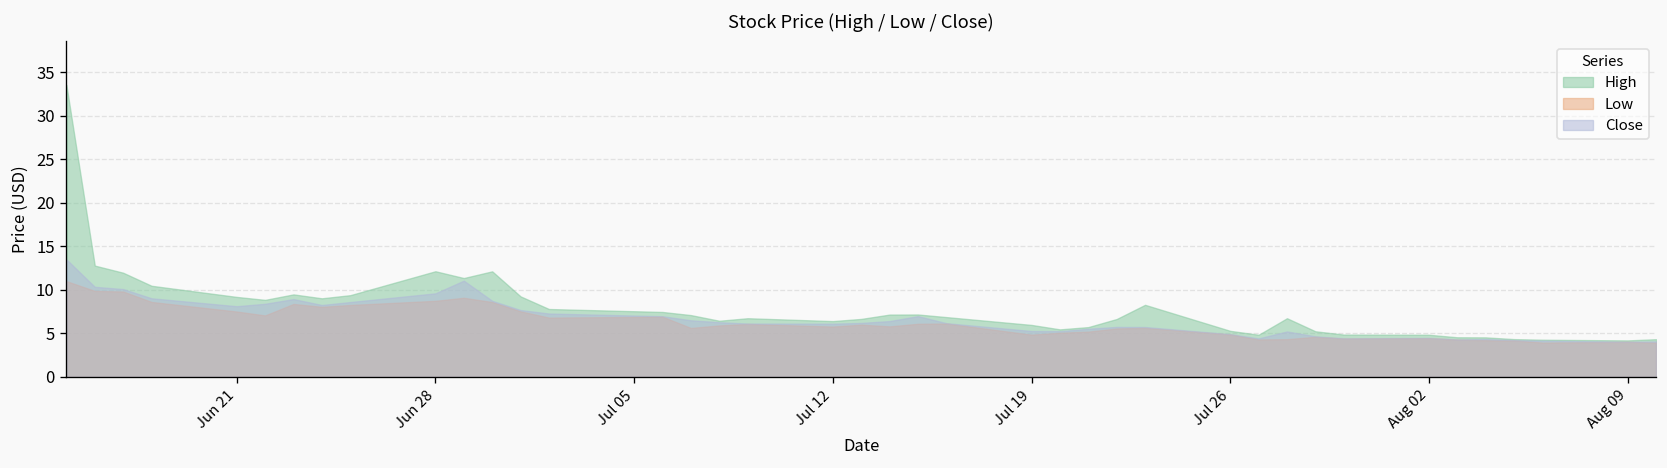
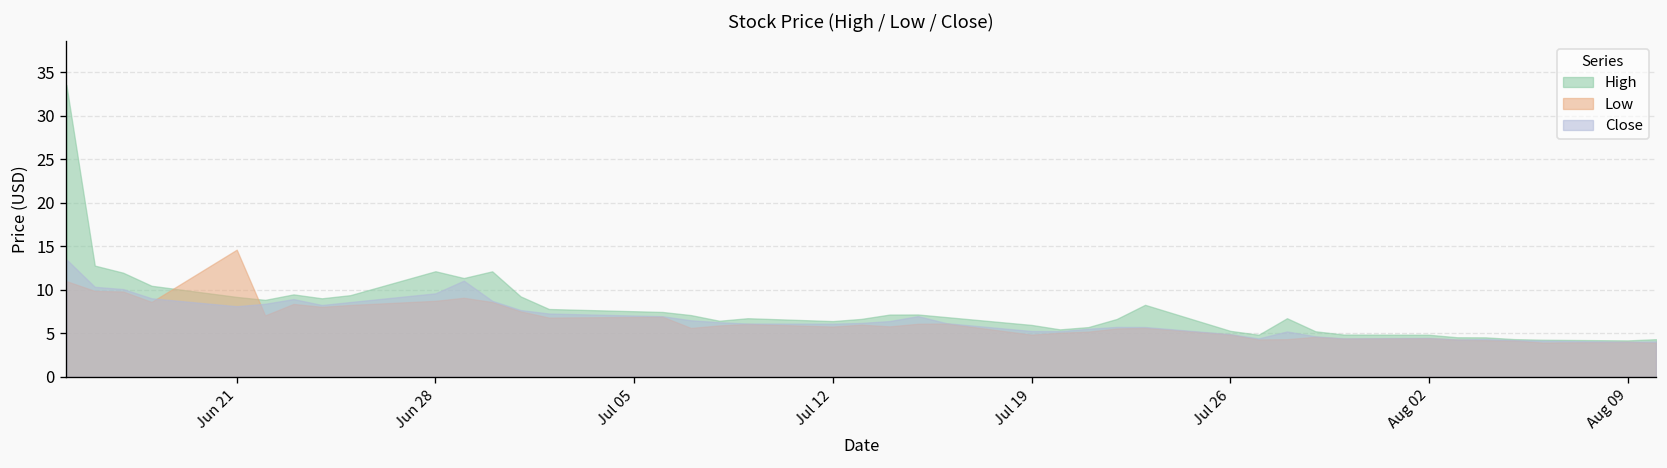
  {
    "Low": {
-     "Jun 21": 8,
+     "Jun 21": 15,
      "Jun 28": 9,
      "Jul 19": 5
    }
  }
